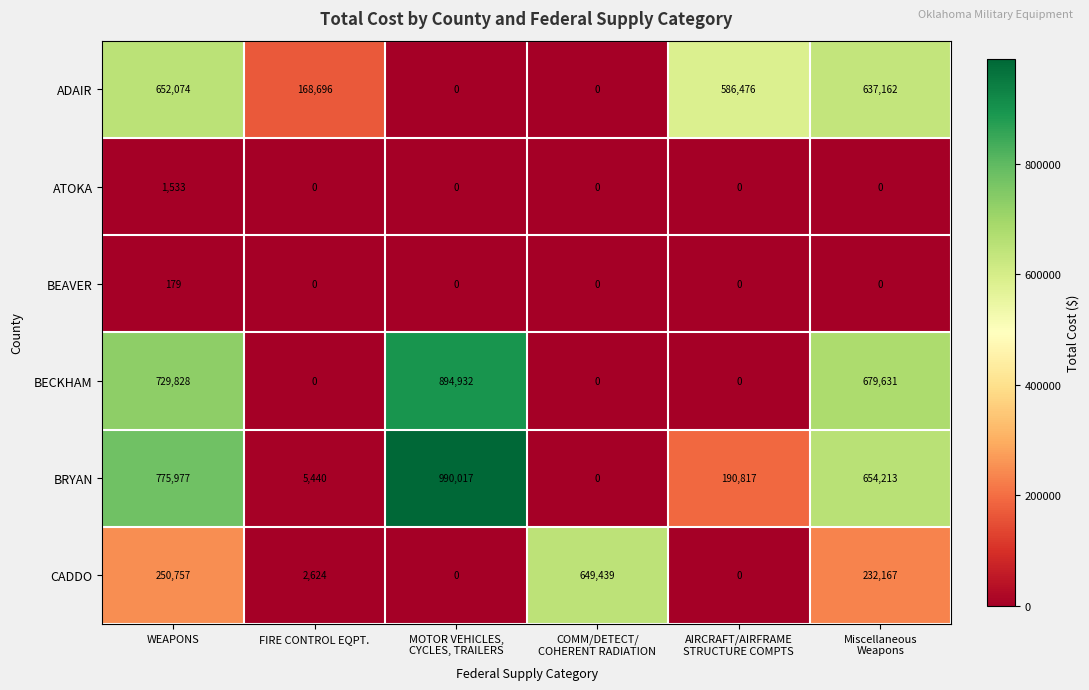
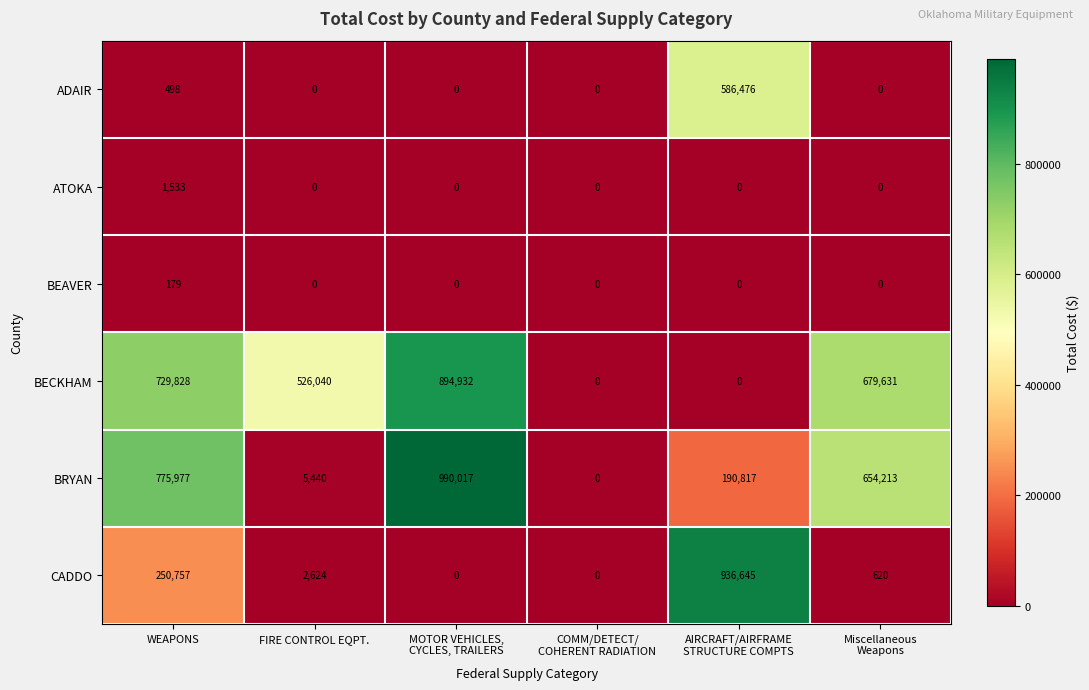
  {
    "ADAIR": {
-     "WEAPONS": "652,074",
-     "FIRE CONTROL EQPT.": "168,696",
+     "WEAPONS": "498",
+     "FIRE CONTROL EQPT.": "0",
      "MOTOR VEHICLES, CYCLES, TRAILERS": "0",
      "COMM/DETECT/ COHERENT RADIATION": "0",
      "AIRCRAFT/AIRFRAME STRUCTURE COMPTS": "586,476",
-     "Miscellaneous Weapons": "637,162"
+     "Miscellaneous Weapons": "0"
    },
    "ATOKA": {
      "WEAPONS": "1,533",
      "FIRE CONTROL EQPT.": "0",
      "MOTOR VEHICLES, CYCLES, TRAILERS": "0",
      "COMM/DETECT/ COHERENT RADIATION": "0",
      "AIRCRAFT/AIRFRAME STRUCTURE COMPTS": "0",
      "Miscellaneous Weapons": "0"
    },
    "BEAVER": {
      "WEAPONS": "179",
      "FIRE CONTROL EQPT.": "0",
      "MOTOR VEHICLES, CYCLES, TRAILERS": "0",
      "COMM/DETECT/ COHERENT RADIATION": "0",
      "AIRCRAFT/AIRFRAME STRUCTURE COMPTS": "0",
      "Miscellaneous Weapons": "0"
    },
    "BECKHAM": {
      "WEAPONS": "729,828",
-     "FIRE CONTROL EQPT.": "0",
+     "FIRE CONTROL EQPT.": "526,040",
      "MOTOR VEHICLES, CYCLES, TRAILERS": "894,932",
      "COMM/DETECT/ COHERENT RADIATION": "0",
      "AIRCRAFT/AIRFRAME STRUCTURE COMPTS": "0",
      "Miscellaneous Weapons": "679,631"
    },
    "BRYAN": {
      "WEAPONS": "775,977",
      "FIRE CONTROL EQPT.": "5,440",
      "MOTOR VEHICLES, CYCLES, TRAILERS": "990,017",
      "COMM/DETECT/ COHERENT RADIATION": "0",
      "AIRCRAFT/AIRFRAME STRUCTURE COMPTS": "190,817",
      "Miscellaneous Weapons": "654,213"
    },
    "CADDO": {
      "WEAPONS": "250,757",
      "FIRE CONTROL EQPT.": "2,624",
      "MOTOR VEHICLES, CYCLES, TRAILERS": "0",
-     "COMM/DETECT/ COHERENT RADIATION": "649,439",
-     "AIRCRAFT/AIRFRAME STRUCTURE COMPTS": "0",
-     "Miscellaneous Weapons": "232,167"
+     "COMM/DETECT/ COHERENT RADIATION": "0",
+     "AIRCRAFT/AIRFRAME STRUCTURE COMPTS": "936,645",
+     "Miscellaneous Weapons": "620"
    }
  }
